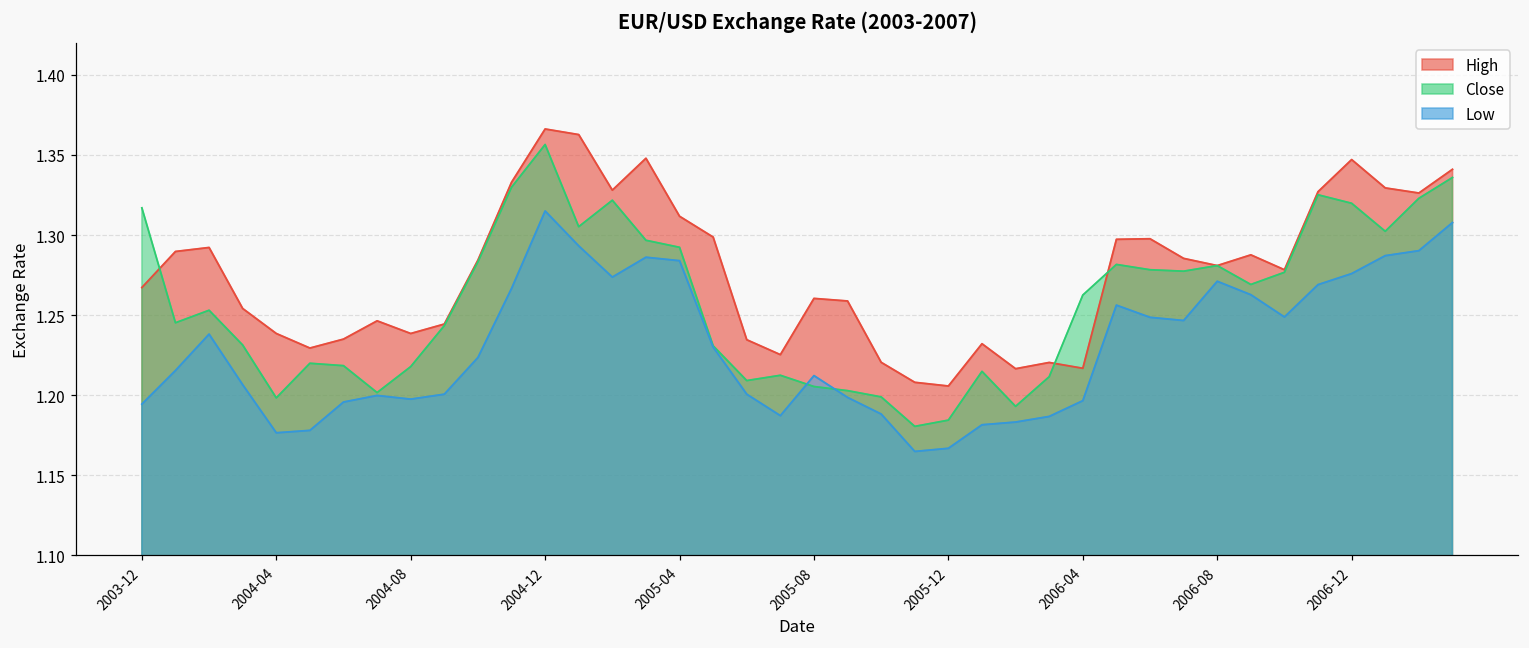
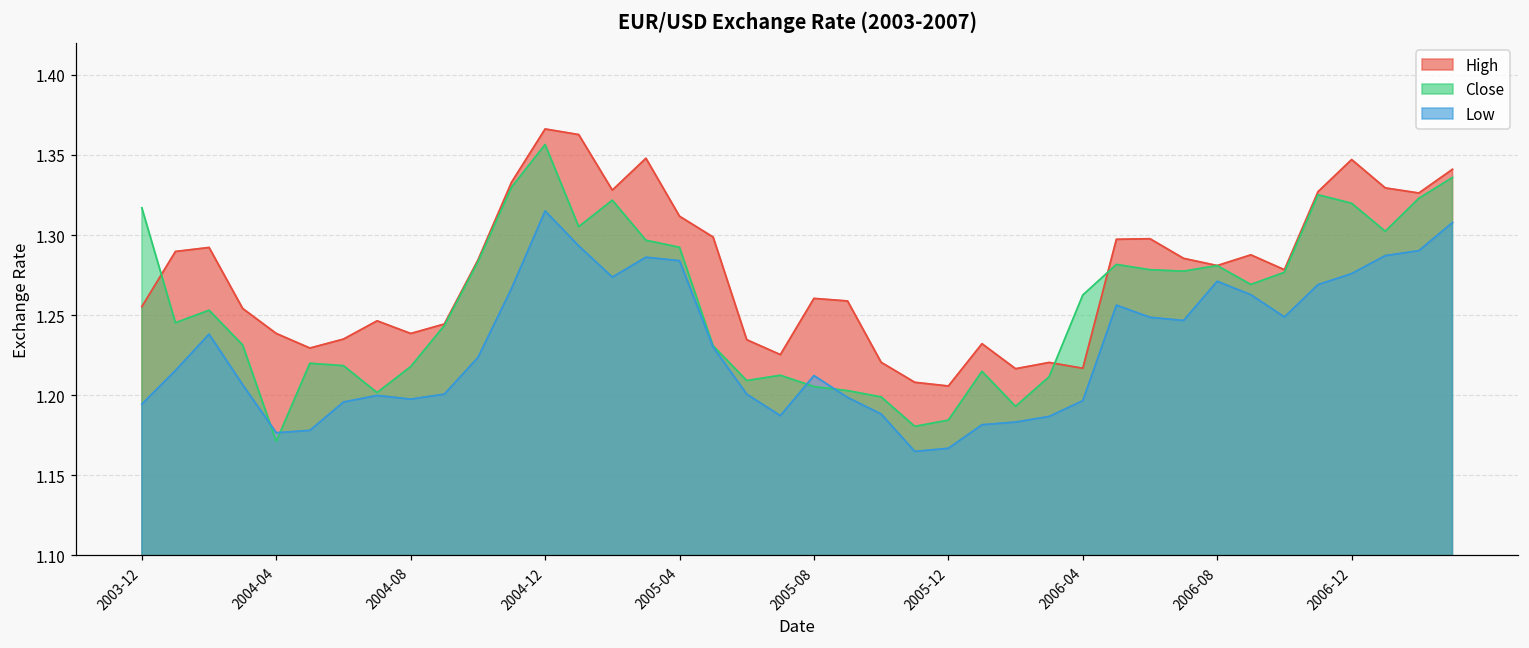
  {
    "High": {
-     "2003-12": 1.267,
+     "2003-12": 1.255,
      "2004-04": 1.238,
      "2004-08": 1.238,
      "2004-12": 1.366,
      "2005-04": 1.312,
      "2005-08": 1.260,
      "2005-12": 1.206,
      "2006-04": 1.217,
      "2006-12": 1.347
    },
    "Close": {
      "2003-12": 1.317,
-     "2004-04": 1.198,
+     "2004-04": 1.171,
      "2004-08": 1.218,
      "2004-12": 1.357,
      "2005-04": 1.292,
      "2005-08": 1.205,
      "2005-12": 1.184,
      "2006-04": 1.262,
      "2006-12": 1.320
    },
    "Low": {
      "2003-12": 1.194,
      "2004-04": 1.176,
      "2004-08": 1.198,
      "2004-12": 1.315,
      "2005-04": 1.284,
      "2005-08": 1.212,
      "2005-12": 1.167,
      "2006-04": 1.197,
      "2006-08": 1.271,
      "2006-12": 1.276
    }
  }
